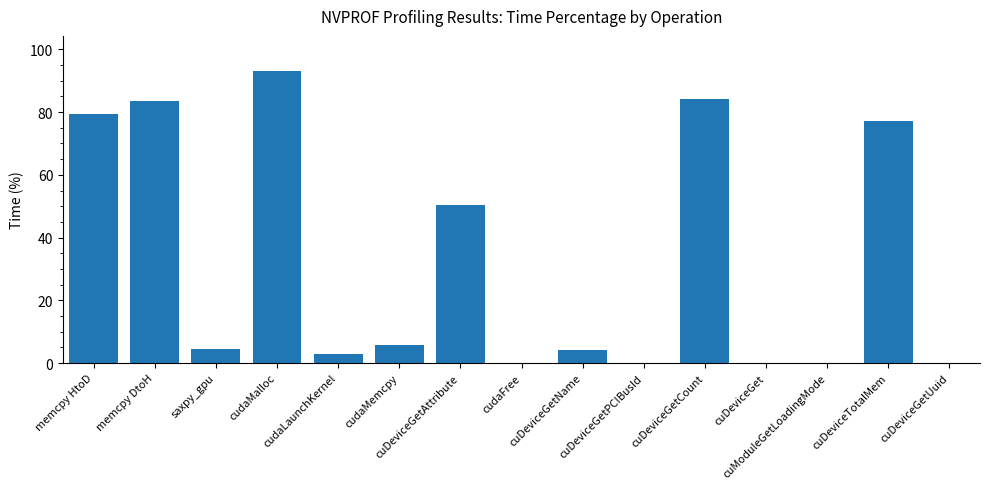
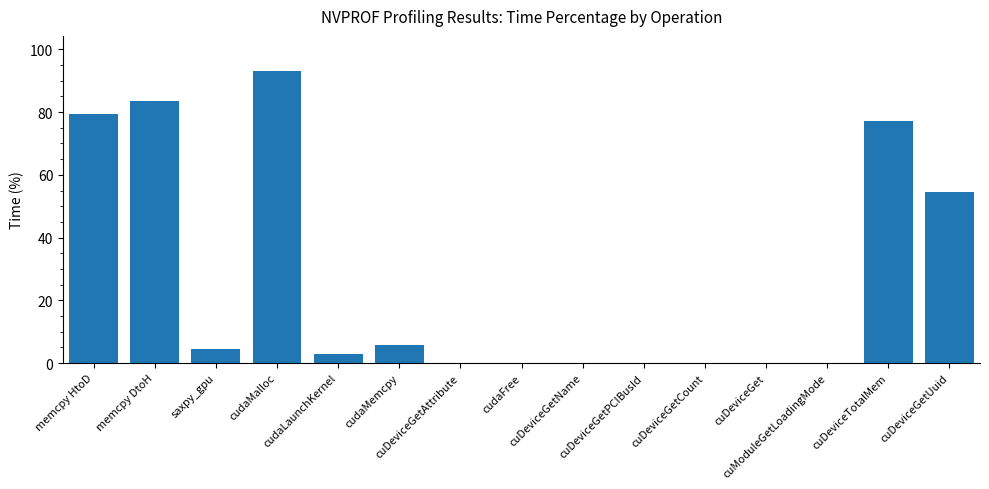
  {
    "memcpy HtoD": 79,
    "memcpy DtoH": 83,
    "saxpy_gpu": 4,
    "cudaMalloc": 93,
    "cudaLaunchKernel": 3,
    "cudaMemcpy": 6,
-   "cuDeviceGetAttribute": 50,
-   "cuDeviceGetName": 4,
-   "cuDeviceGetCount": 84,
+   "cuDeviceGetAttribute": 0,
+   "cuDeviceGetName": 0,
+   "cuDeviceGetCount": 0,
    "cuDeviceTotalMem": 77,
-   "cuDeviceGetUuid": 0
+   "cuDeviceGetUuid": 55
  }
